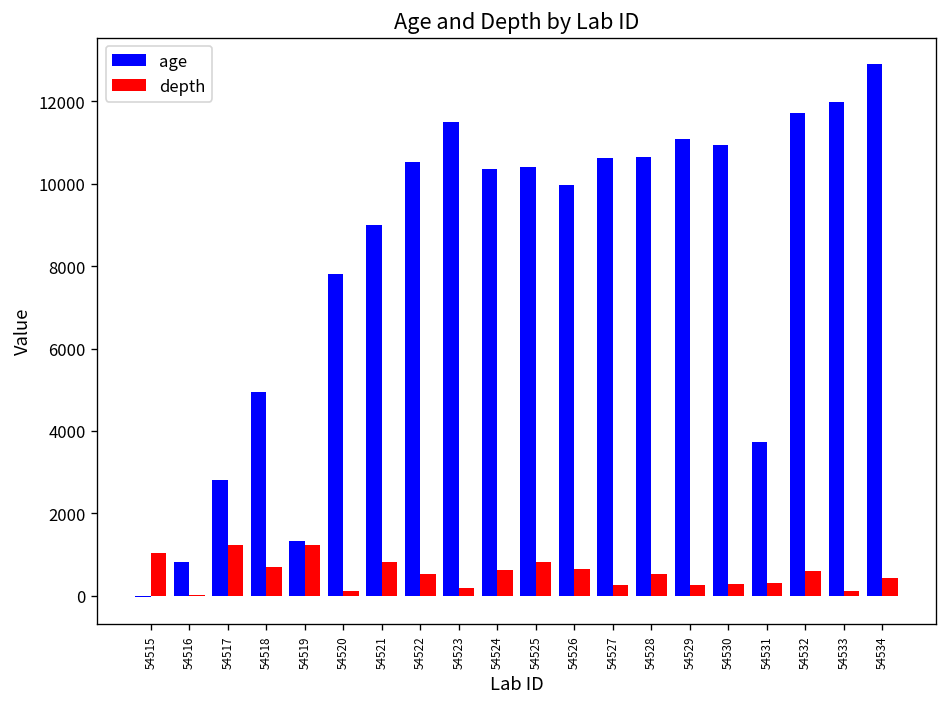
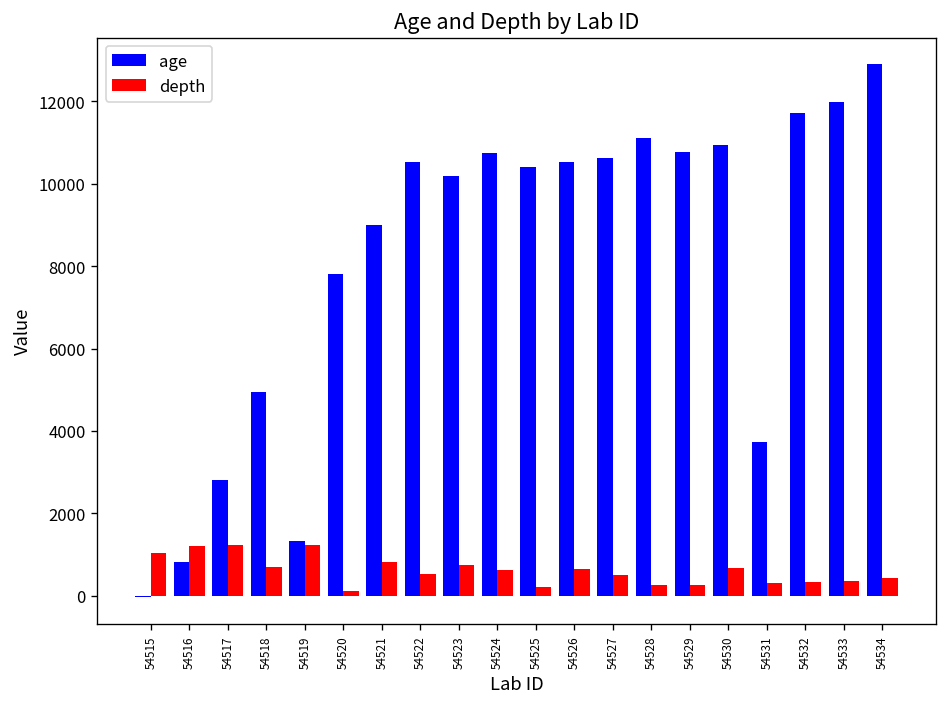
  {
    "age": {
      "54516": 800,
      "54517": 2800,
      "54518": 5000,
      "54519": 1300,
      "54520": 7800,
      "54521": 9000,
      "54522": 10500,
-     "54523": 11500,
-     "54524": 10400,
+     "54523": 10200,
+     "54524": 10700,
      "54525": 10400,
-     "54526": 10000,
+     "54526": 10500,
      "54527": 10600,
-     "54528": 10600,
-     "54529": 11100,
+     "54528": 11100,
+     "54529": 10800,
      "54530": 10900,
      "54531": 3700,
      "54532": 11700,
      "54533": 12000,
      "54534": 12900
    },
    "depth": {
      "54515": 1000,
-     "54516": 0,
+     "54516": 1200,
      "54517": 1200,
      "54518": 700,
      "54519": 1200,
      "54520": 100,
      "54521": 800,
      "54522": 500,
-     "54523": 200,
+     "54523": 700,
      "54524": 600,
-     "54525": 800,
+     "54525": 200,
      "54526": 700,
-     "54527": 300,
-     "54528": 500,
+     "54527": 500,
+     "54528": 300,
      "54529": 300,
-     "54530": 300,
+     "54530": 700,
      "54531": 300,
-     "54532": 600,
-     "54533": 100,
+     "54532": 300,
+     "54533": 400,
      "54534": 400
    }
  }
